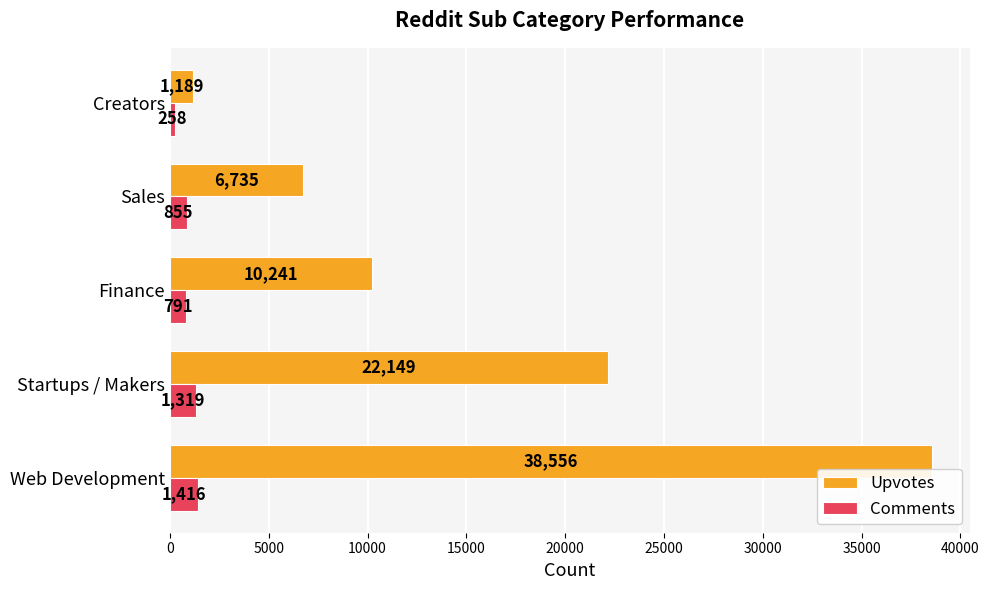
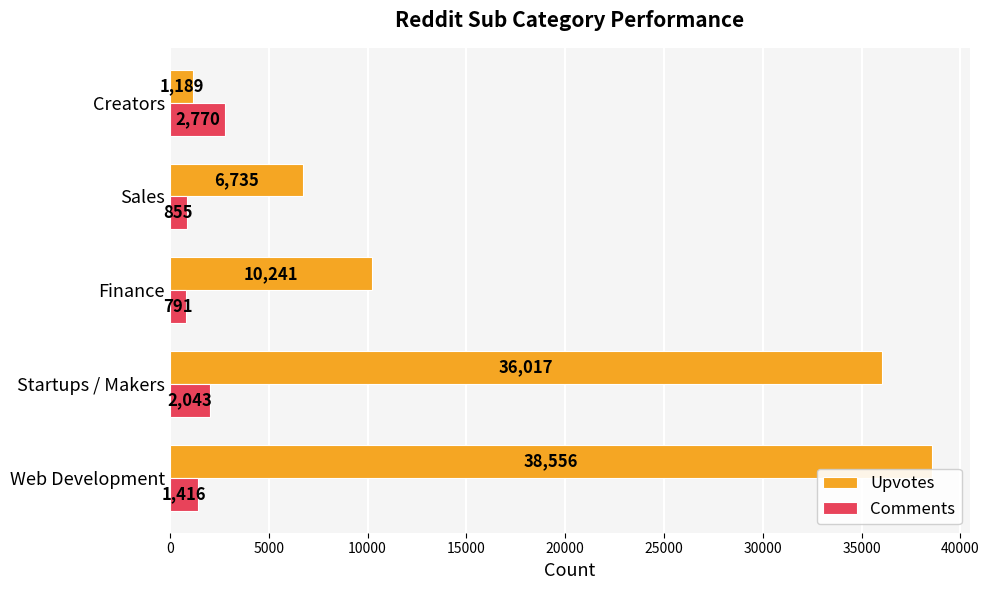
  {
    "Upvotes": {
      "Creators": "1,189",
      "Sales": "6,735",
      "Finance": "10,241",
-     "Startups / Makers": "22,149",
+     "Startups / Makers": "36,017",
      "Web Development": "38,556"
    },
    "Comments": {
-     "Creators": "258",
+     "Creators": "2,770",
      "Sales": "855",
      "Finance": "791",
-     "Startups / Makers": "1,319",
+     "Startups / Makers": "2,043",
      "Web Development": "1,416"
    }
  }
